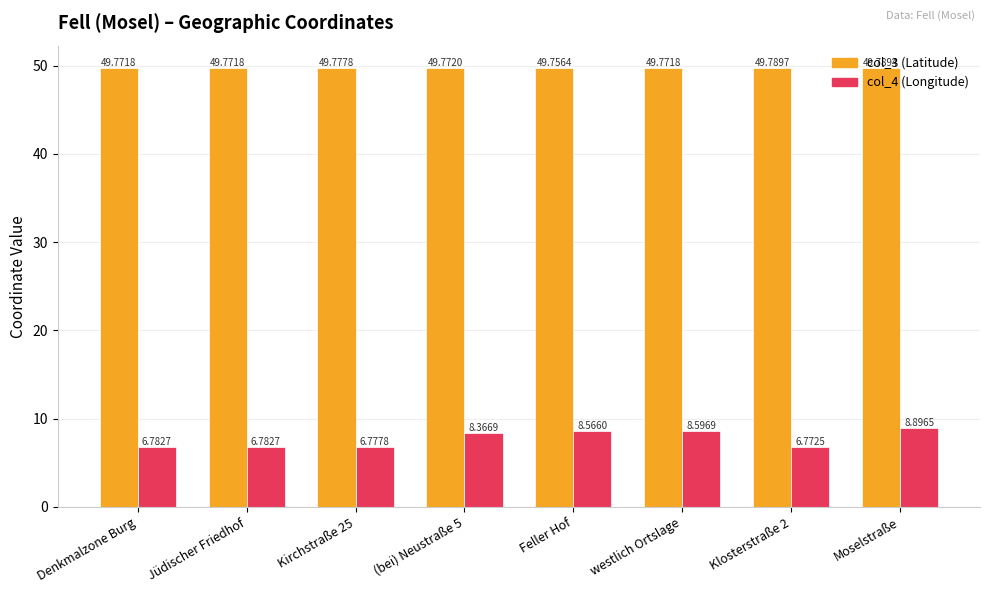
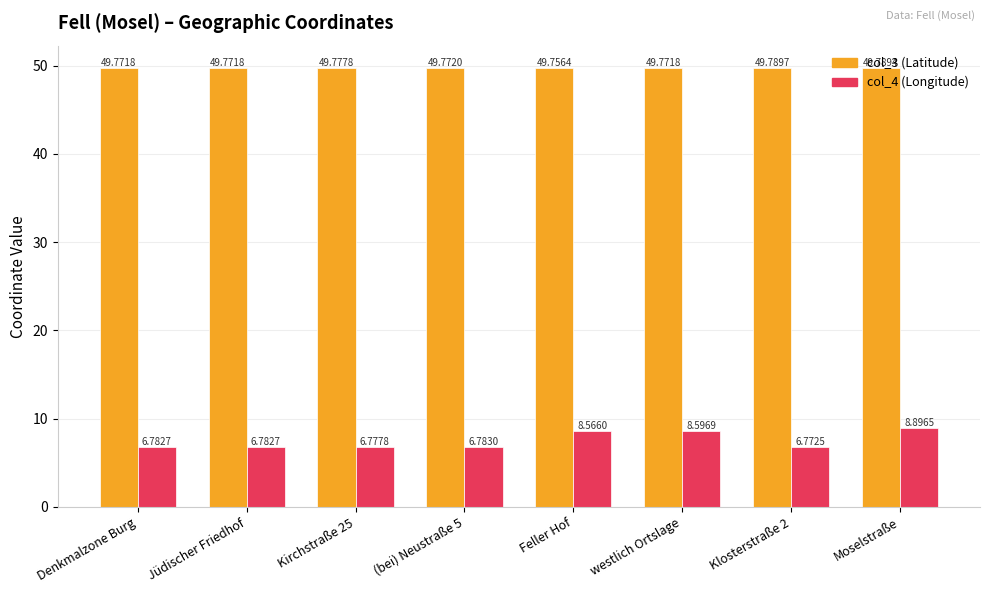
  {
    "col_3 (Latitude)": {
      "Denkmalzone Burg": 49.7718,
      "Jüdischer Friedhof": 49.7718,
      "Kirchstraße 25": 49.7778,
      "(bei) Neustraße 5": 49.7720,
      "Feller Hof": 49.7564,
      "westlich Ortslage": 49.7718,
      "Klosterstraße 2": 49.7897,
      "Moselstraße": 49.7894
    },
    "col_4 (Longitude)": {
      "Denkmalzone Burg": 6.7827,
      "Jüdischer Friedhof": 6.7827,
      "Kirchstraße 25": 6.7778,
-     "(bei) Neustraße 5": 8.3669,
+     "(bei) Neustraße 5": 6.7830,
      "Feller Hof": 8.5660,
      "westlich Ortslage": 8.5969,
      "Klosterstraße 2": 6.7725,
      "Moselstraße": 8.8965
    }
  }
